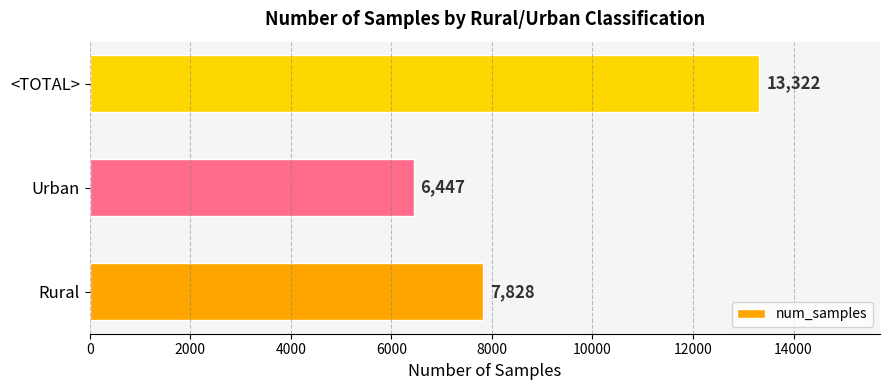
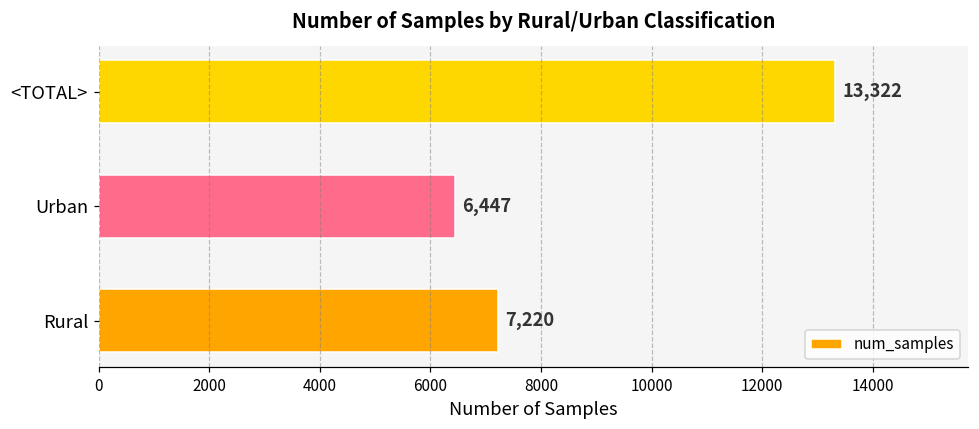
  {
    "<TOTAL>": "13,322",
    "Urban": "6,447",
-   "Rural": "7,828"
+   "Rural": "7,220"
  }
